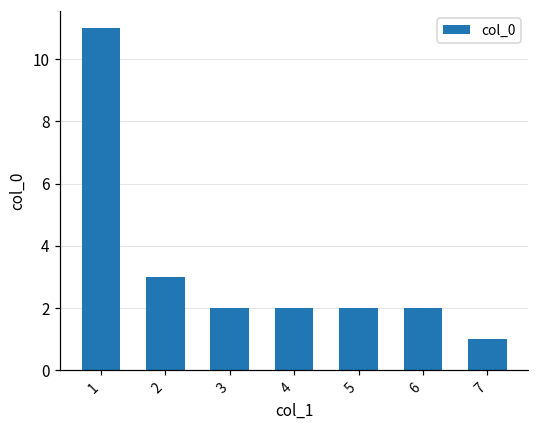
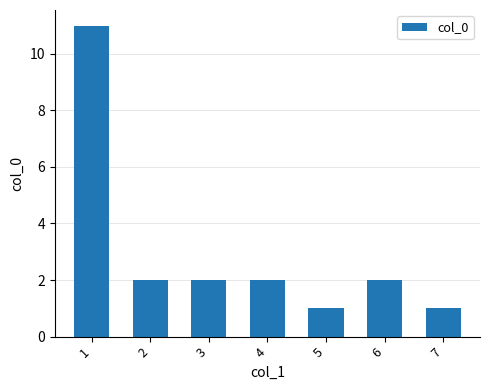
  {
    "1": 11,
-   "2": 3,
+   "2": 2,
    "3": 2,
    "4": 2,
-   "5": 2,
+   "5": 1,
    "6": 2,
    "7": 1
  }
